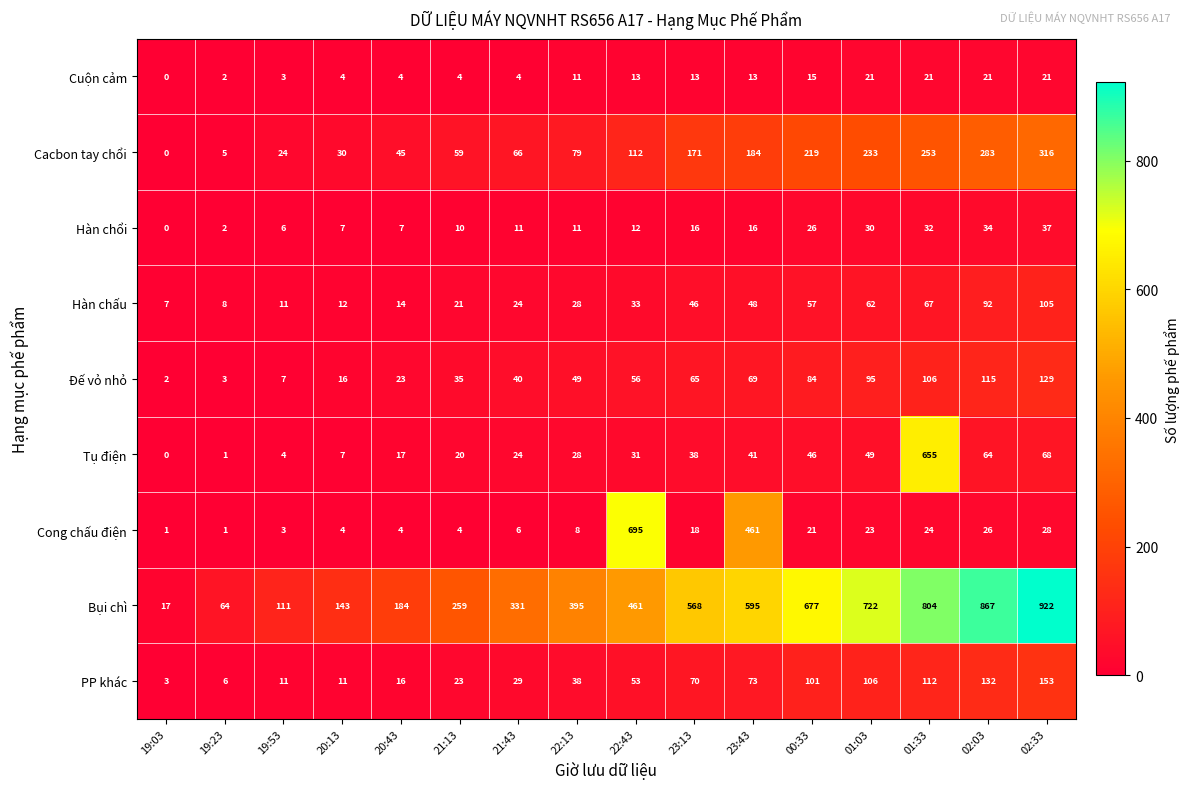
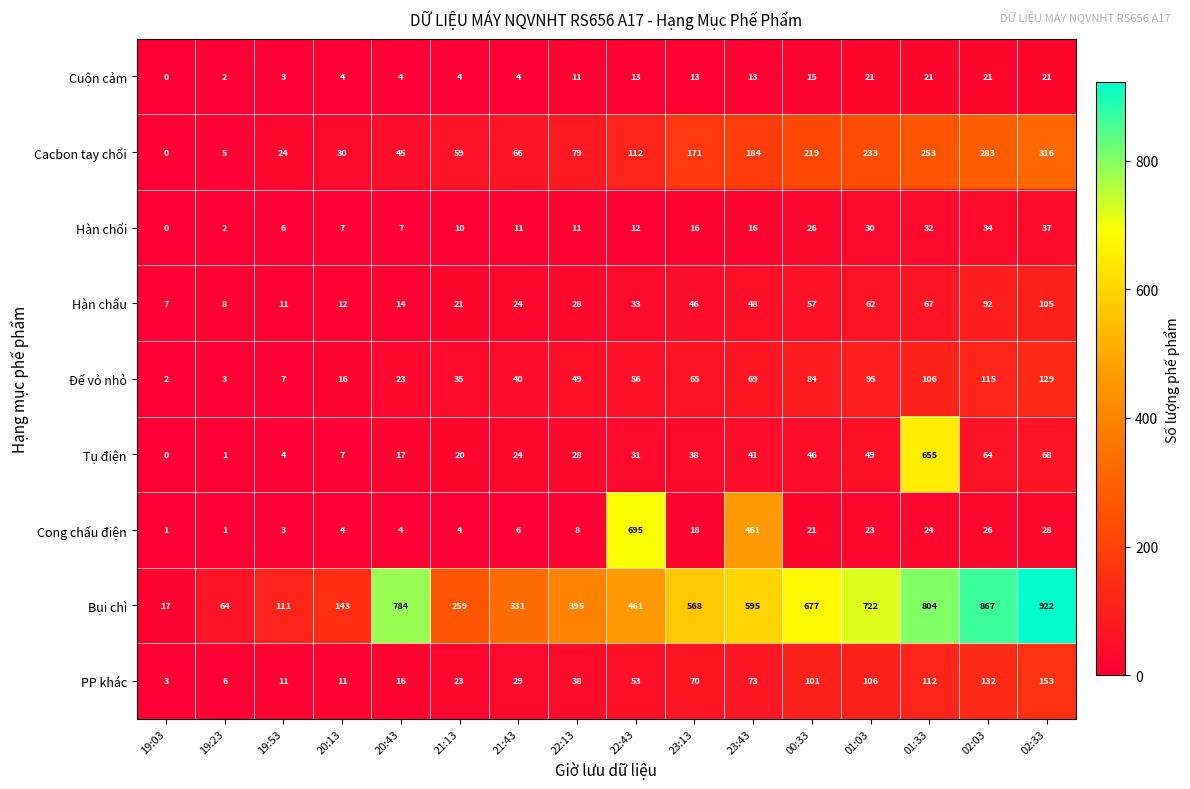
  {
    "Cuộn cảm": {
      "19:03": 0,
      "19:23": 2,
      "19:53": 3,
      "20:13": 4,
      "20:43": 4,
      "21:13": 4,
      "21:43": 4,
      "22:13": 11,
      "22:43": 13,
      "23:13": 13,
      "23:43": 13,
      "00:33": 15,
      "01:03": 21,
      "01:33": 21,
      "02:03": 21,
      "02:33": 21
    },
    "Cacbon tay chổi": {
      "19:03": 0,
      "19:23": 5,
      "19:53": 24,
      "20:13": 30,
      "20:43": 45,
      "21:13": 59,
      "21:43": 66,
      "22:13": 79,
      "22:43": 112,
      "23:13": 171,
      "23:43": 184,
      "00:33": 219,
      "01:03": 233,
      "01:33": 253,
      "02:03": 283,
      "02:33": 316
    },
    "Hàn chổi": {
      "19:03": 0,
      "19:23": 2,
      "19:53": 6,
      "20:13": 7,
      "20:43": 7,
      "21:13": 10,
      "21:43": 11,
      "22:13": 11,
      "22:43": 12,
      "23:13": 16,
      "23:43": 16,
      "00:33": 26,
      "01:03": 30,
      "01:33": 32,
      "02:03": 34,
      "02:33": 37
    },
    "Hàn chấu": {
      "19:03": 7,
      "19:23": 8,
      "19:53": 11,
      "20:13": 12,
      "20:43": 14,
      "21:13": 21,
      "21:43": 24,
      "22:13": 28,
      "22:43": 33,
      "23:13": 46,
      "23:43": 48,
      "00:33": 57,
      "01:03": 62,
      "01:33": 67,
      "02:03": 92,
      "02:33": 105
    },
    "Đế vỏ nhỏ": {
      "19:03": 2,
      "19:23": 3,
      "19:53": 7,
      "20:13": 16,
      "20:43": 23,
      "21:13": 35,
      "21:43": 40,
      "22:13": 49,
      "22:43": 56,
      "23:13": 65,
      "23:43": 69,
      "00:33": 84,
      "01:03": 95,
      "01:33": 106,
      "02:03": 115,
      "02:33": 129
    },
    "Tụ điện": {
      "19:03": 0,
      "19:23": 1,
      "19:53": 4,
      "20:13": 7,
      "20:43": 17,
      "21:13": 20,
      "21:43": 24,
      "22:13": 28,
      "22:43": 31,
      "23:13": 38,
      "23:43": 41,
      "00:33": 46,
      "01:03": 49,
      "01:33": 655,
      "02:03": 64,
      "02:33": 68
    },
    "Cong chấu điện": {
      "19:03": 1,
      "19:23": 1,
      "19:53": 3,
      "20:13": 4,
      "20:43": 4,
      "21:13": 4,
      "21:43": 6,
      "22:13": 8,
      "22:43": 695,
      "23:13": 18,
      "23:43": 461,
      "00:33": 21,
      "01:03": 23,
      "01:33": 24,
      "02:03": 26,
      "02:33": 28
    },
    "Bụi chì": {
      "19:03": 17,
      "19:23": 64,
      "19:53": 111,
      "20:13": 143,
-     "20:43": 184,
+     "20:43": 784,
      "21:13": 259,
      "21:43": 331,
      "22:13": 395,
      "22:43": 461,
      "23:13": 568,
      "23:43": 595,
      "00:33": 677,
      "01:03": 722,
      "01:33": 804,
      "02:03": 867,
      "02:33": 922
    },
    "PP khác": {
      "19:03": 3,
      "19:23": 6,
      "19:53": 11,
      "20:13": 11,
      "20:43": 16,
      "21:13": 23,
      "21:43": 29,
      "22:13": 38,
      "22:43": 53,
      "23:13": 70,
      "23:43": 73,
      "00:33": 101,
      "01:03": 106,
      "01:33": 112,
      "02:03": 132,
      "02:33": 153
    }
  }
